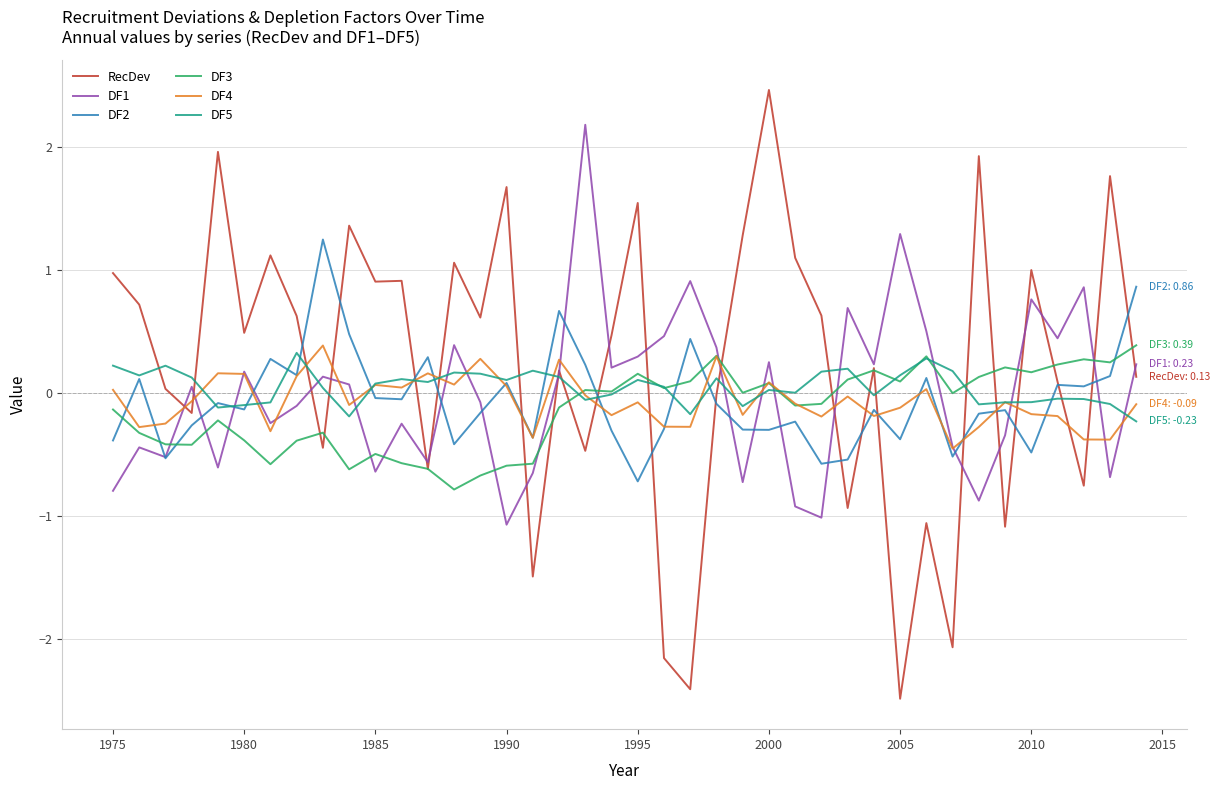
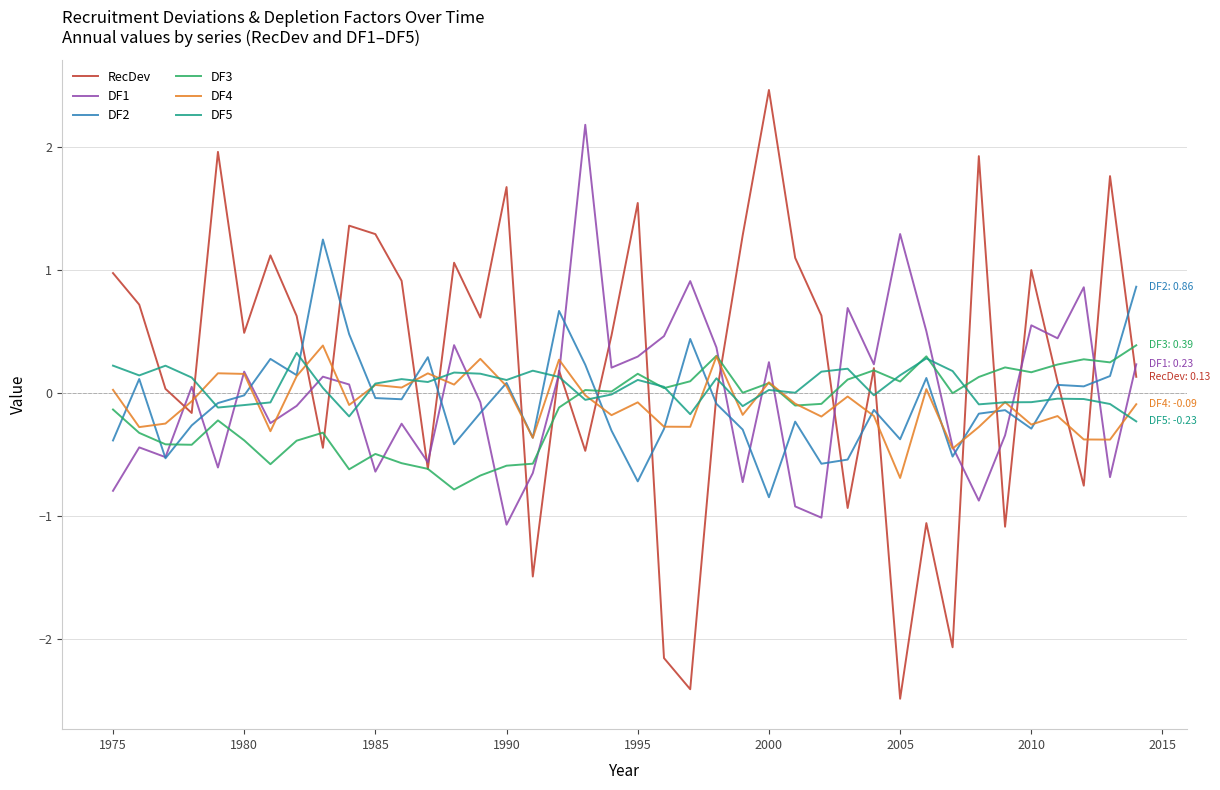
  {
    "RecDev": {
      "1975": 0.97,
      "1980": 0.49,
-     "1985": 0.90,
+     "1985": 1.29,
      "1990": 1.67,
      "1995": 1.55,
      "2000": 2.46,
      "2005": -2.49,
      "2010": 1.00
    },
    "DF1": {
      "1975": -0.80,
      "1985": -0.64,
      "1990": -1.07,
      "1995": 0.29,
      "2000": 0.25,
      "2005": 1.29,
-     "2010": 0.76
+     "2010": 0.55
    },
    "DF2": {
      "1975": -0.39,
-     "1980": -0.14,
+     "1980": -0.02,
      "1985": -0.04,
      "1990": 0.08,
      "1995": -0.72,
-     "2000": -0.30,
+     "2000": -0.85,
      "2005": -0.38,
-     "2010": -0.49
+     "2010": -0.29
    },
    "DF4": {
      "1975": 0.02,
      "1990": 0.05,
      "1995": -0.08,
-     "2005": -0.12,
-     "2010": -0.17
+     "2005": -0.69,
+     "2010": -0.26
    }
  }
